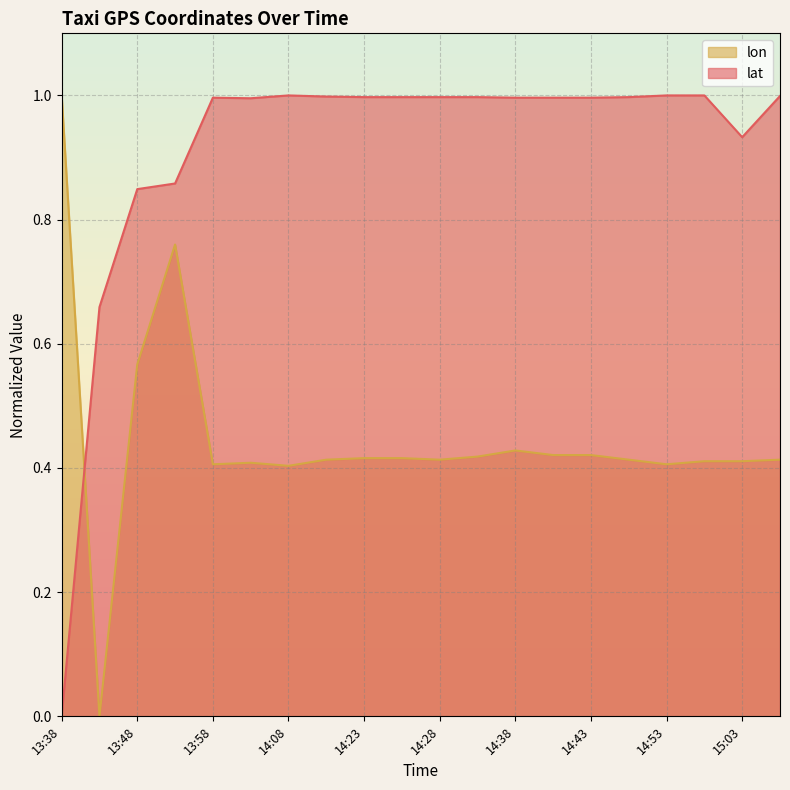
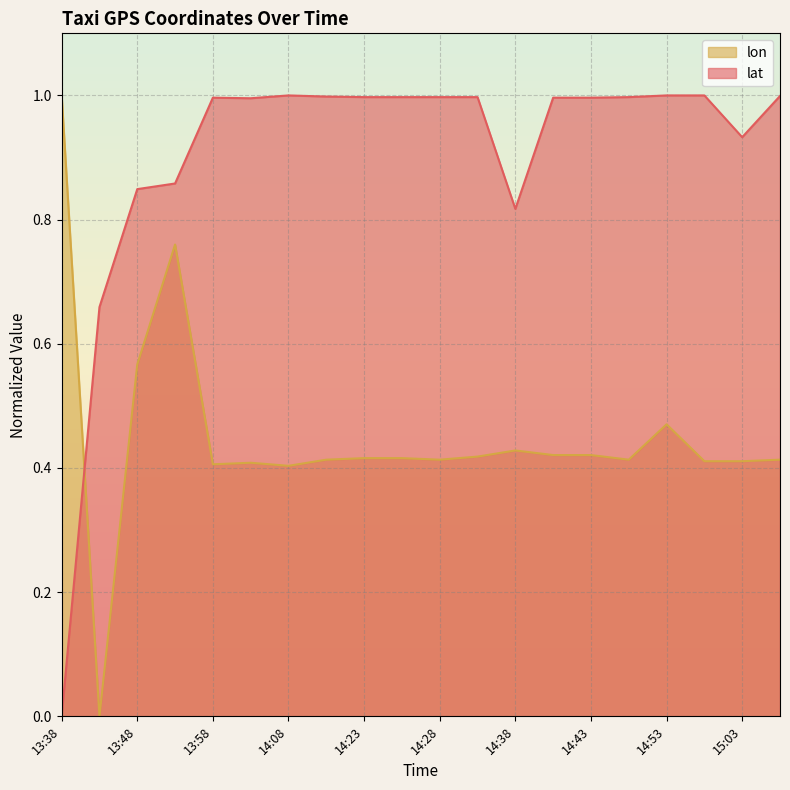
  {
    "lon": {
      "13:38": 1.00,
      "13:48": 0.57,
      "13:58": 0.41,
      "14:08": 0.40,
      "14:28": 0.41,
      "14:38": 0.43,
-     "14:53": 0.41,
+     "14:53": 0.47,
      "15:03": 0.41
    },
    "lat": {
      "13:38": 0.00,
      "13:48": 0.85,
      "13:58": 1.00,
      "14:08": 1.00,
      "14:28": 1.00,
-     "14:38": 1.00,
+     "14:38": 0.82,
      "14:53": 1.00,
      "15:03": 0.93
    }
  }
